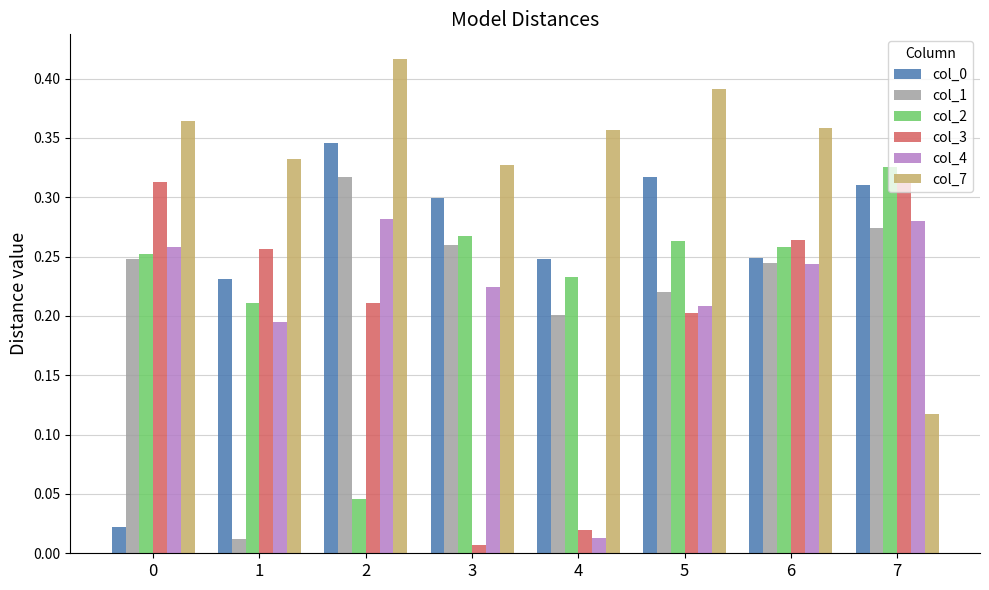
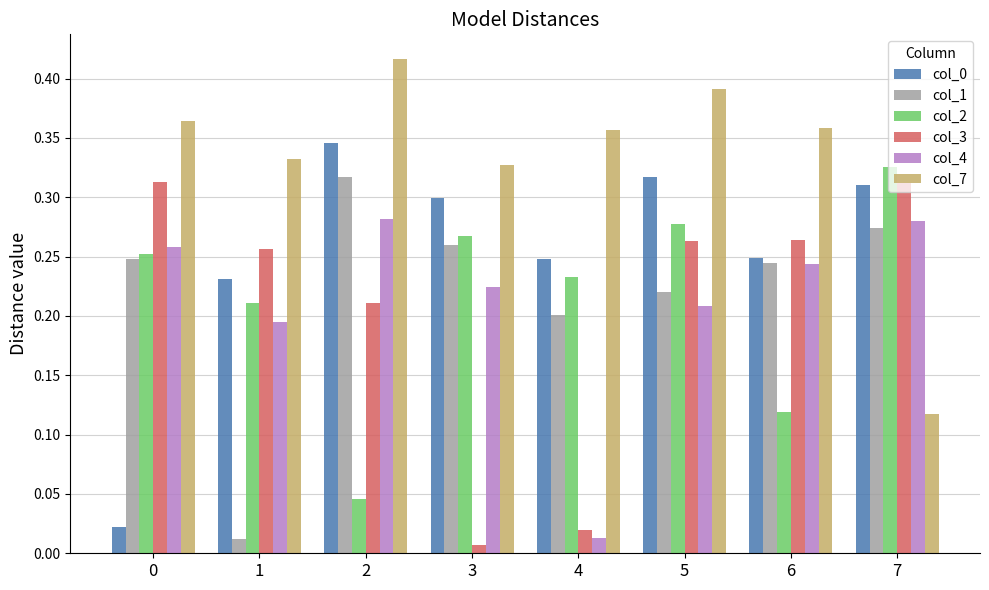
  {
    "col_0": {
      "0": 0.022,
      "1": 0.231,
      "2": 0.346,
      "3": 0.300,
      "4": 0.248,
      "5": 0.317,
      "6": 0.249,
      "7": 0.311
    },
    "col_2": {
      "0": 0.253,
      "1": 0.211,
      "2": 0.046,
      "3": 0.267,
      "4": 0.233,
-     "5": 0.264,
-     "6": 0.258
+     "5": 0.277,
+     "6": 0.119
    },
    "col_3": {
      "0": 0.313,
      "1": 0.257,
      "2": 0.211,
      "3": 0.007,
      "4": 0.020,
-     "5": 0.203,
+     "5": 0.264,
      "6": 0.264
    },
    "col_7": {
      "0": 0.364,
      "1": 0.333,
      "2": 0.417,
      "3": 0.327,
      "4": 0.357,
      "5": 0.391,
      "6": 0.359,
      "7": 0.117
    }
  }
